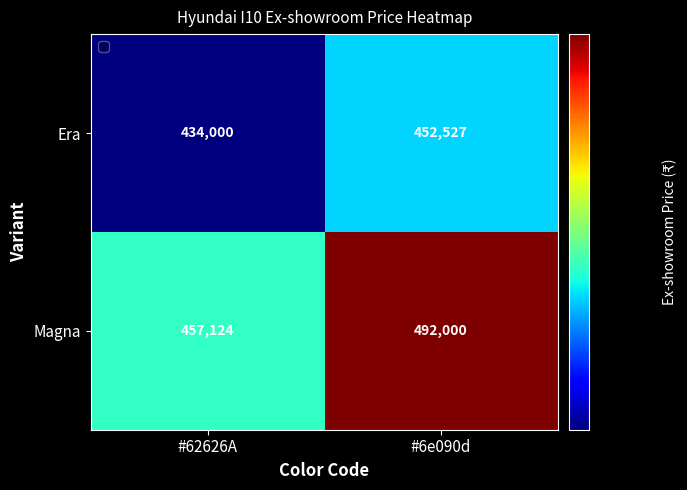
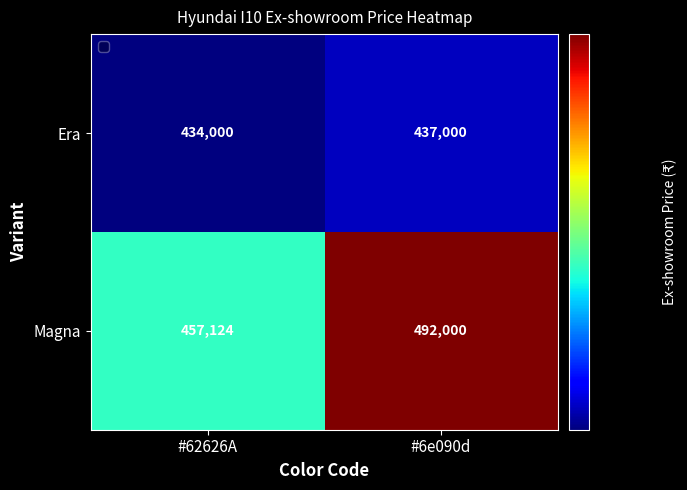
  {
    "Era": {
      "#62626A": "434,000",
-     "#6e090d": "452,527"
+     "#6e090d": "437,000"
    },
    "Magna": {
      "#62626A": "457,124",
      "#6e090d": "492,000"
    }
  }
